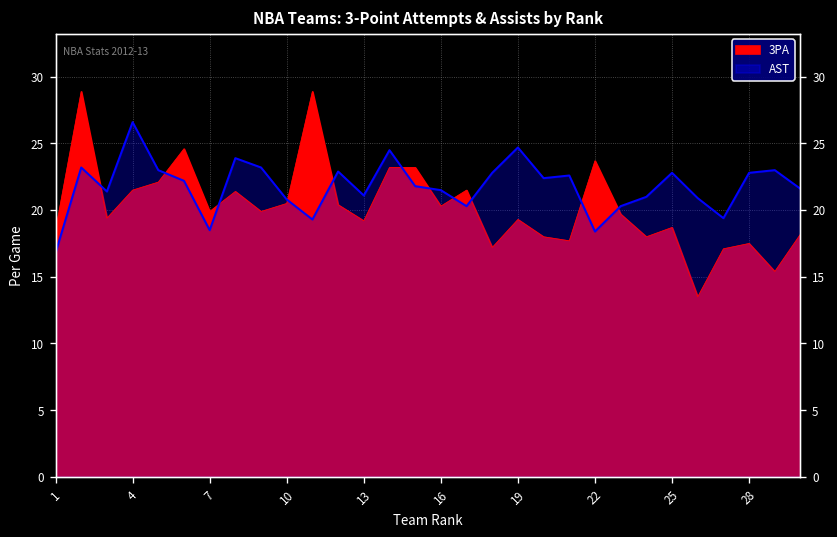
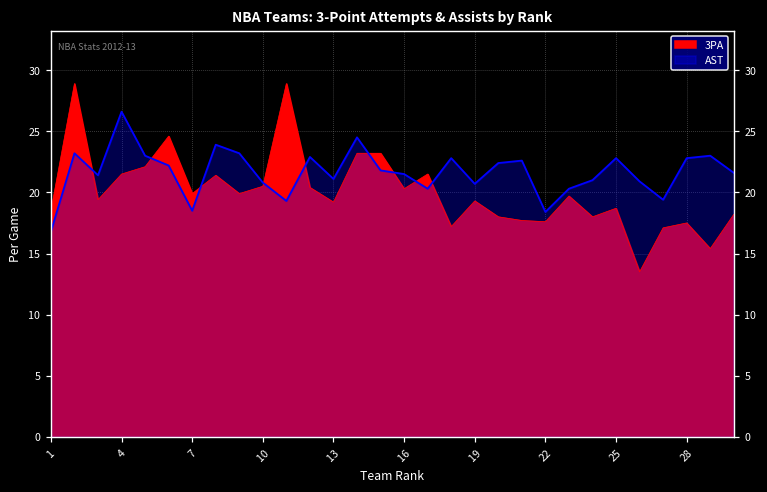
  {
    "3PA": {
      "1": 18.5,
      "4": 21.5,
      "7": 19.9,
      "10": 20.5,
      "13": 19.2,
      "16": 20.3,
      "19": 19.3,
-     "22": 23.7,
+     "22": 17.6,
      "25": 18.7,
      "28": 17.5
    },
    "AST": {
      "1": 16.8,
      "4": 26.6,
      "7": 18.5,
      "10": 20.8,
      "13": 21.1,
      "16": 21.5,
-     "19": 24.7,
+     "19": 20.7,
      "22": 18.4,
      "25": 22.8,
      "28": 22.8
    }
  }
